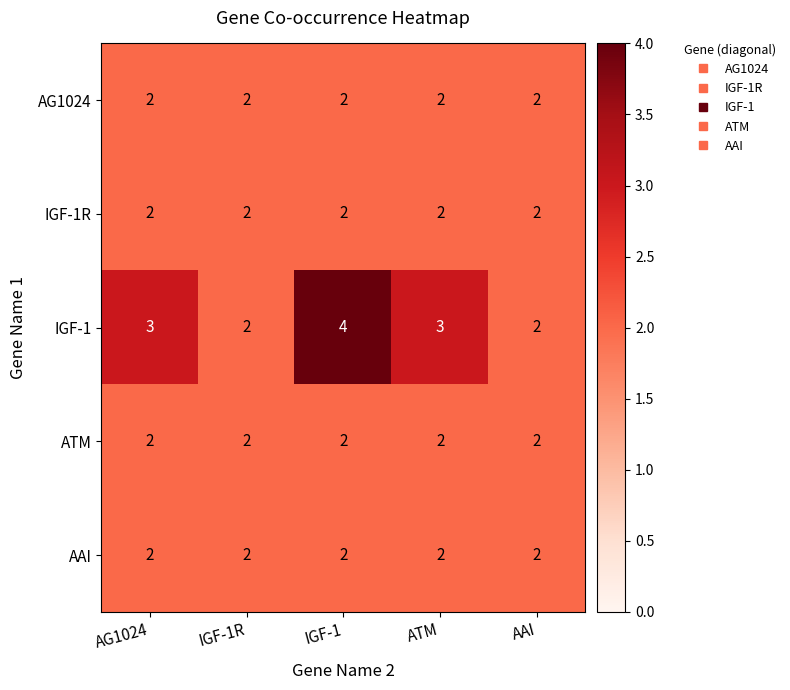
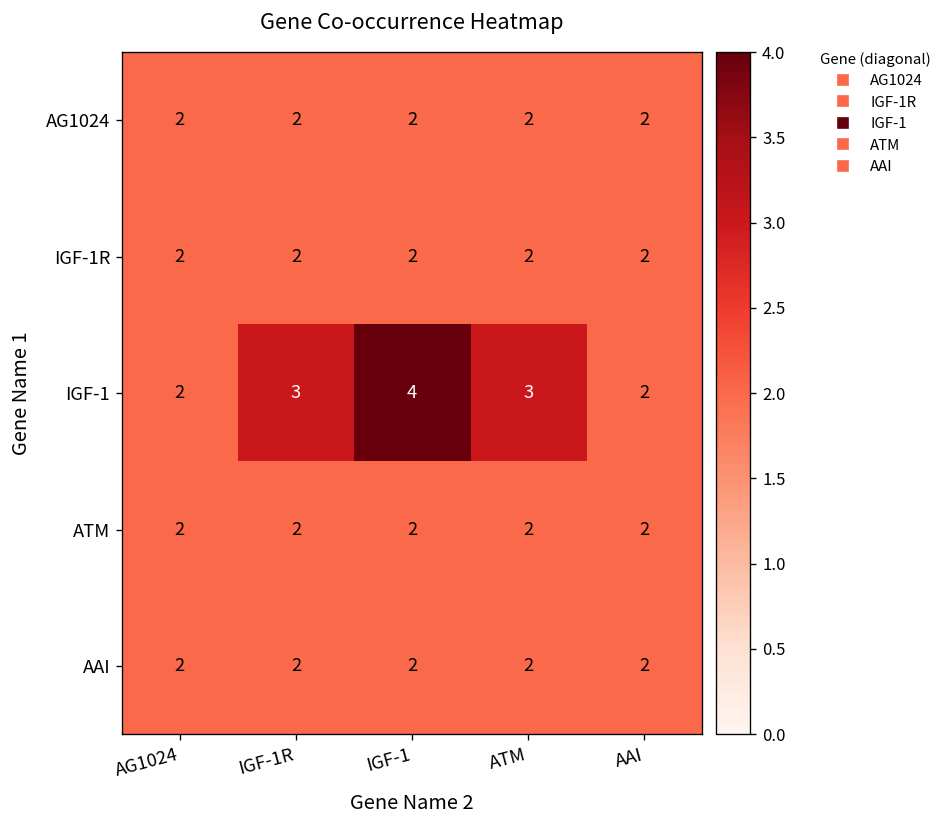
  {
    "AG1024": {
      "AG1024": 2,
      "IGF-1R": 2,
      "IGF-1": 2,
      "ATM": 2,
      "AAI": 2
    },
    "IGF-1R": {
      "AG1024": 2,
      "IGF-1R": 2,
      "IGF-1": 2,
      "ATM": 2,
      "AAI": 2
    },
    "IGF-1": {
-     "AG1024": 3,
-     "IGF-1R": 2,
+     "AG1024": 2,
+     "IGF-1R": 3,
      "IGF-1": 4,
      "ATM": 3,
      "AAI": 2
    },
    "ATM": {
      "AG1024": 2,
      "IGF-1R": 2,
      "IGF-1": 2,
      "ATM": 2,
      "AAI": 2
    },
    "AAI": {
      "AG1024": 2,
      "IGF-1R": 2,
      "IGF-1": 2,
      "ATM": 2,
      "AAI": 2
    }
  }
